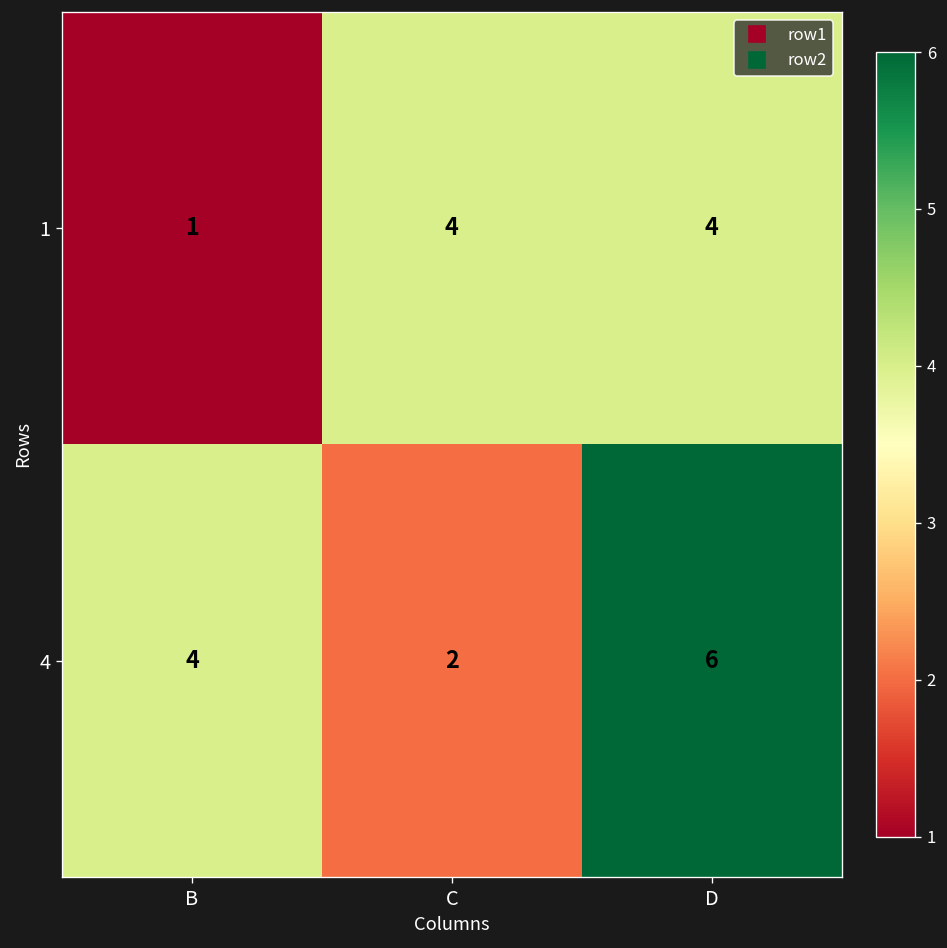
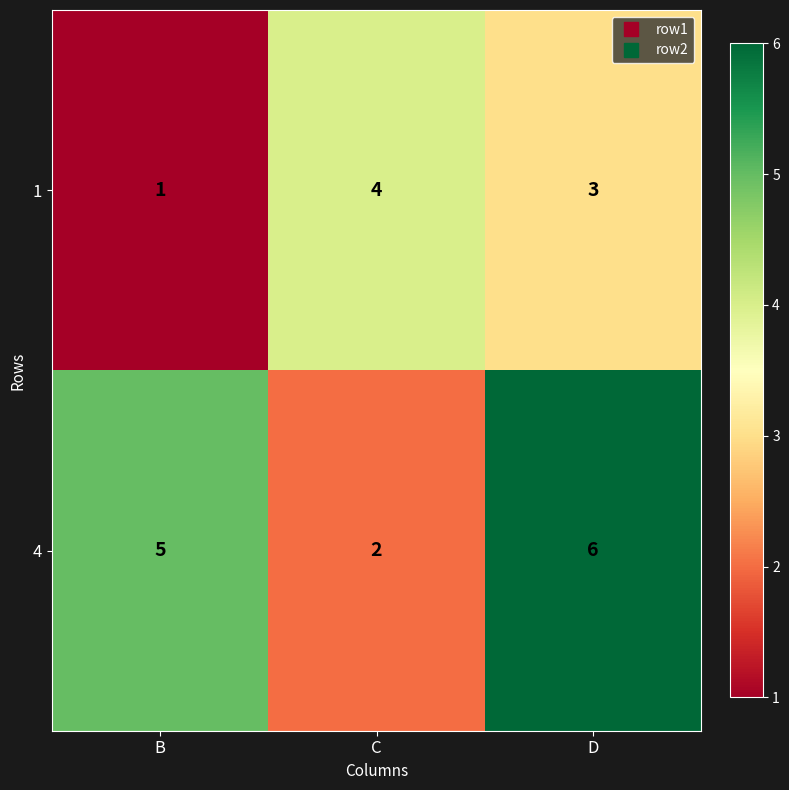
  {
    "1": {
      "B": 1,
      "C": 4,
-     "D": 4
+     "D": 3
    },
    "4": {
-     "B": 4,
+     "B": 5,
      "C": 2,
      "D": 6
    }
  }
